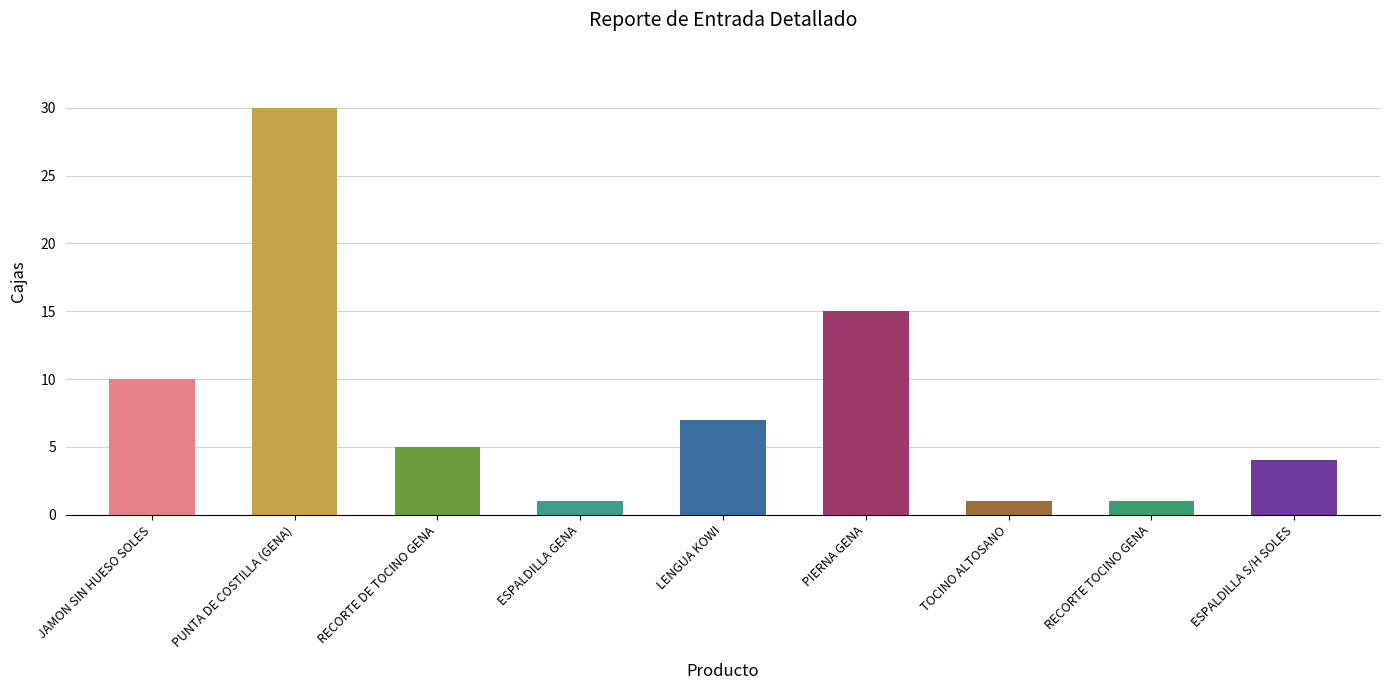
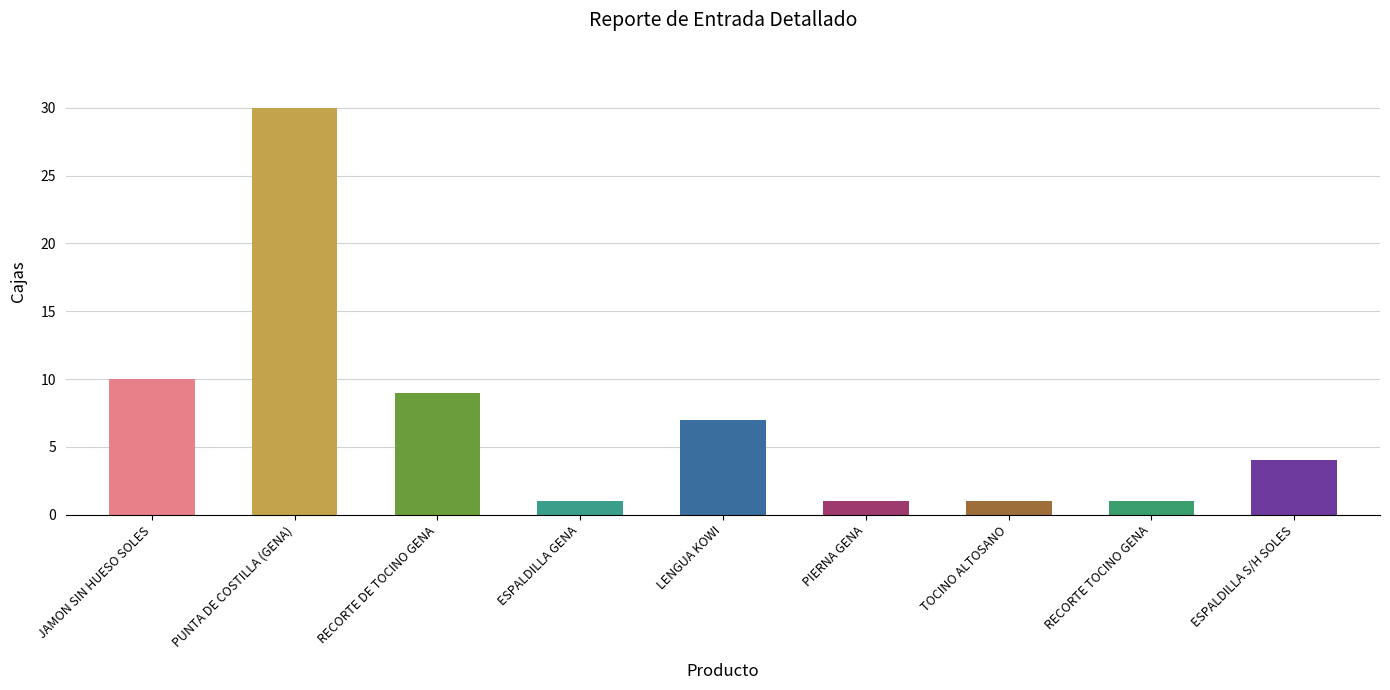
  {
    "JAMON SIN HUESO SOLES": 10,
    "PUNTA DE COSTILLA (GENA)": 30,
-   "RECORTE DE TOCINO GENA": 5,
+   "RECORTE DE TOCINO GENA": 9,
    "ESPALDILLA GENA": 1,
    "LENGUA KOWI": 7,
-   "PIERNA GENA": 15,
+   "PIERNA GENA": 1,
    "TOCINO ALTOSANO": 1,
    "RECORTE TOCINO GENA": 1,
    "ESPALDILLA S/H SOLES": 4
  }
